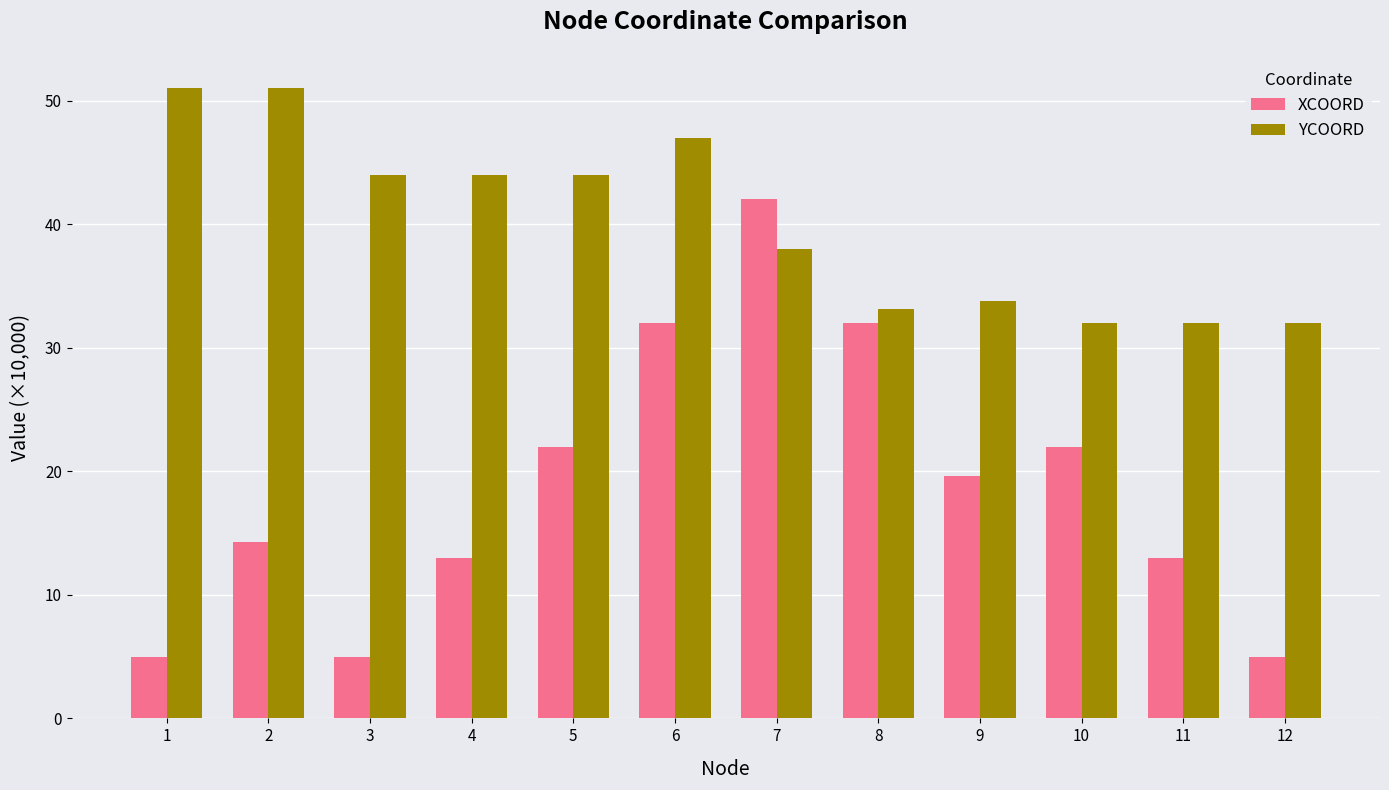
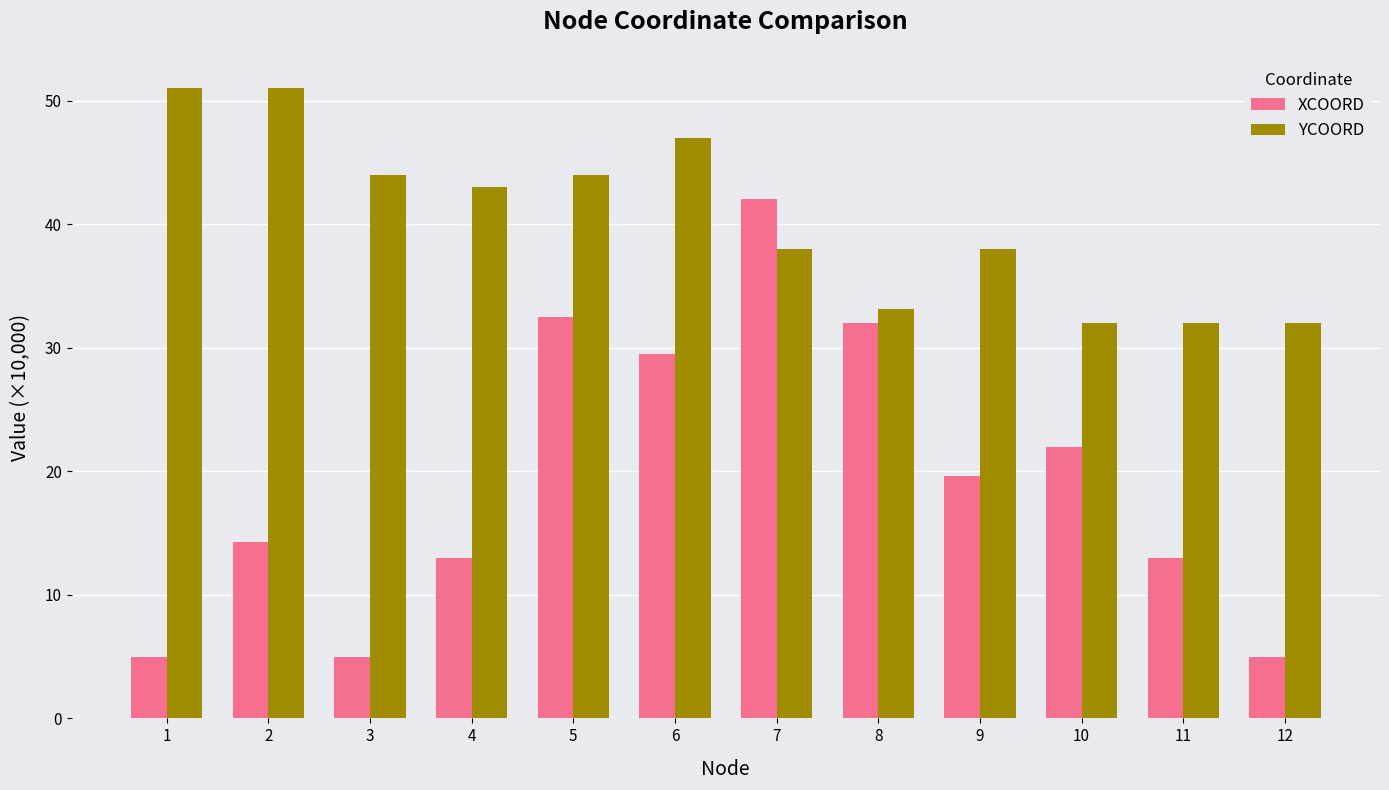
  {
    "XCOORD": {
      "1": 5.0,
      "2": 14.3,
      "3": 5.0,
      "4": 13.0,
-     "5": 22.0,
-     "6": 32.0,
+     "5": 32.5,
+     "6": 29.5,
      "7": 42.0,
      "8": 32.0,
      "9": 19.6,
      "10": 22.0,
      "11": 13.0,
      "12": 5.0
    },
    "YCOORD": {
      "1": 51.0,
      "2": 51.0,
      "3": 44.0,
-     "4": 44.0,
+     "4": 43.0,
      "5": 44.0,
      "6": 47.0,
      "7": 38.0,
      "8": 33.1,
-     "9": 33.8,
+     "9": 38.0,
      "10": 32.0,
      "11": 32.0,
      "12": 32.0
    }
  }
